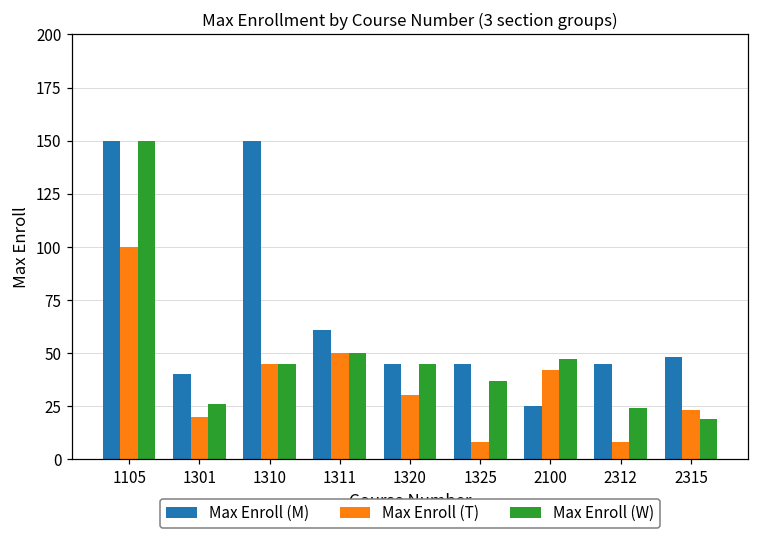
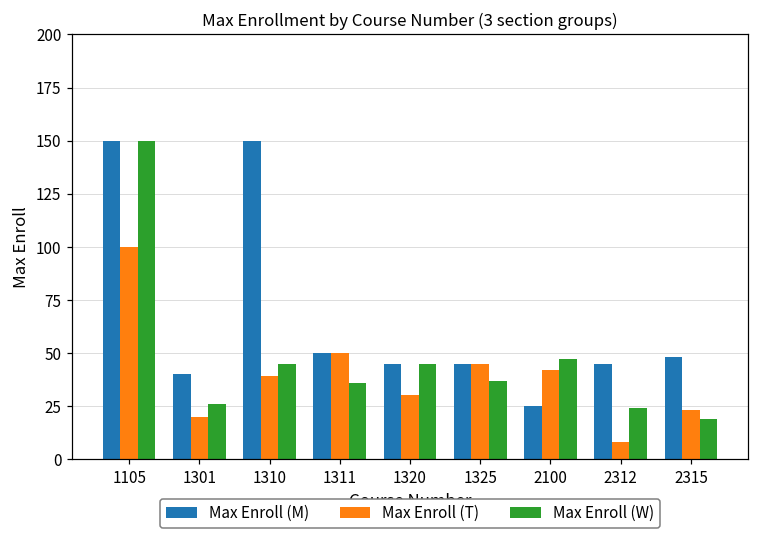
  {
    "Max Enroll (M)": {
      "1105": 150,
      "1301": 40,
      "1310": 150,
-     "1311": 61,
+     "1311": 50,
      "1320": 45,
      "1325": 45,
      "2100": 25,
      "2312": 45,
      "2315": 48
    },
    "Max Enroll (T)": {
      "1105": 100,
      "1301": 20,
-     "1310": 45,
+     "1310": 39,
      "1311": 50,
      "1320": 30,
-     "1325": 8,
+     "1325": 45,
      "2100": 42,
      "2312": 8,
      "2315": 23
    },
    "Max Enroll (W)": {
      "1105": 150,
      "1301": 26,
      "1310": 45,
-     "1311": 50,
+     "1311": 36,
      "1320": 45,
      "1325": 37,
      "2100": 47,
      "2312": 24,
      "2315": 19
    }
  }
